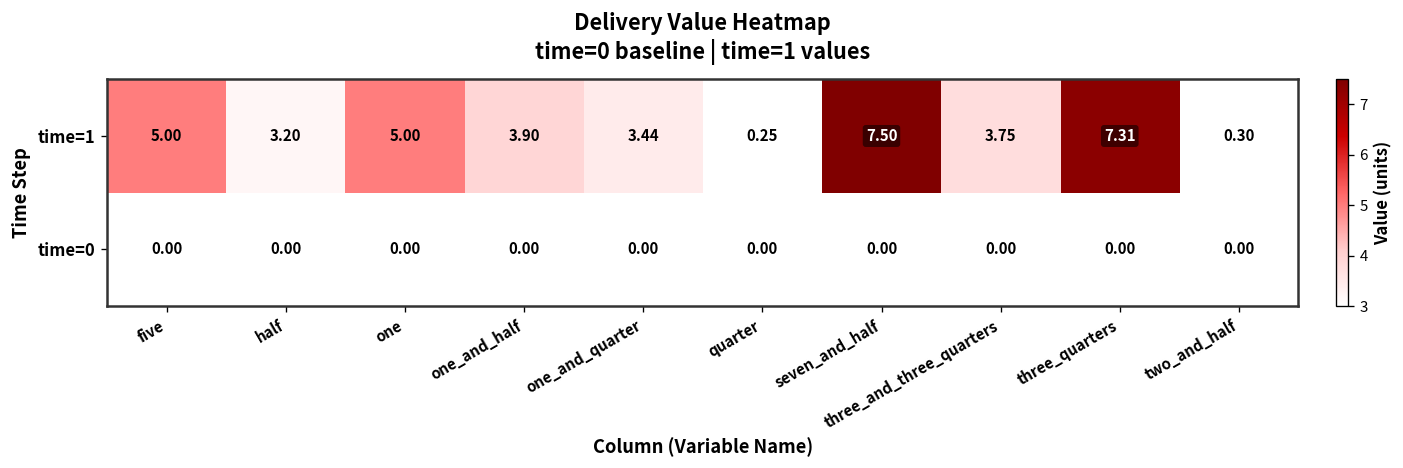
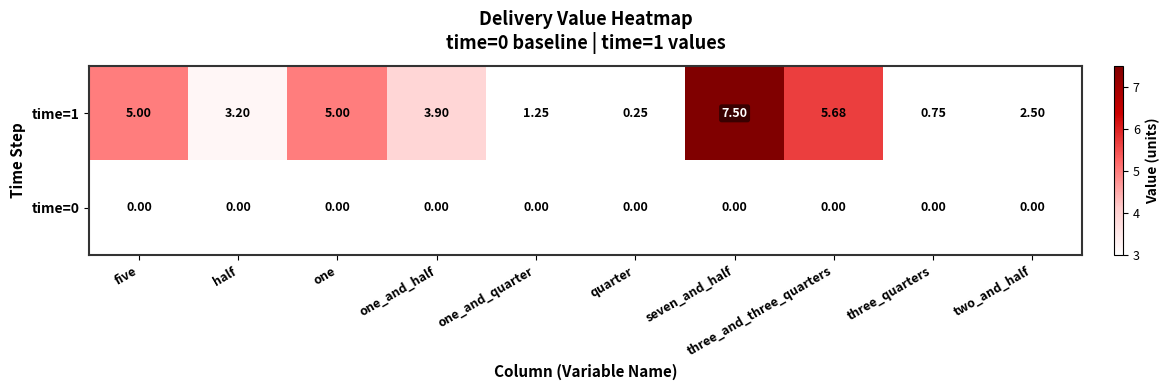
  {
    "time=1": {
-     "one_and_quarter": 3.44,
-     "three_and_three_quarters": 3.75,
-     "three_quarters": 7.31,
-     "two_and_half": 0.30
+     "one_and_quarter": 1.25,
+     "three_and_three_quarters": 5.68,
+     "three_quarters": 0.75,
+     "two_and_half": 2.50
    }
  }
